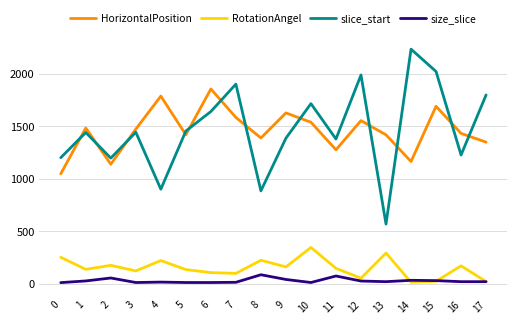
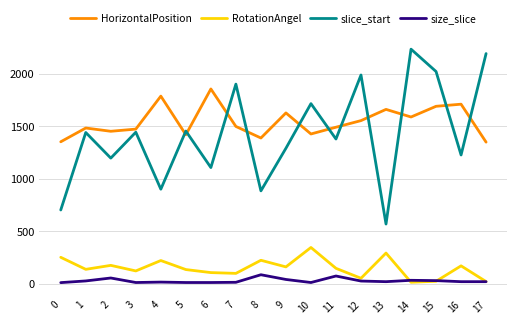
  {
    "HorizontalPosition": {
-     "0": 1050,
+     "0": 1350,
      "1": 1480,
-     "2": 1140,
+     "2": 1450,
      "3": 1470,
      "4": 1790,
      "5": 1420,
      "6": 1850,
-     "7": 1580,
+     "7": 1500,
      "8": 1390,
      "9": 1630,
-     "10": 1540,
-     "11": 1280,
+     "10": 1430,
+     "11": 1490,
      "12": 1550,
-     "13": 1420,
-     "14": 1160,
+     "13": 1660,
+     "14": 1590,
      "15": 1690,
-     "16": 1430,
+     "16": 1710,
      "17": 1350
    },
    "RotationAngel": {
      "0": 250,
      "1": 140,
      "2": 170,
      "3": 120,
      "4": 220,
      "5": 130,
      "6": 110,
      "7": 100,
      "8": 220,
      "9": 160,
      "10": 340,
      "11": 150,
      "12": 50,
      "13": 290,
      "16": 170
    },
    "slice_start": {
-     "0": 1200,
+     "0": 700,
      "1": 1440,
      "2": 1200,
      "3": 1440,
      "4": 900,
      "5": 1450,
-     "6": 1640,
+     "6": 1110,
      "7": 1900,
      "8": 880,
-     "9": 1390,
+     "9": 1290,
      "10": 1720,
      "11": 1380,
      "12": 1990,
      "13": 570,
      "14": 2230,
      "15": 2020,
      "16": 1230,
-     "17": 1800
+     "17": 2190
    },
    "size_slice": {
      "0": 10,
      "1": 30,
      "2": 50,
      "3": 10,
      "4": 20,
      "5": 10,
      "6": 10,
      "7": 10,
      "8": 90,
      "9": 40,
      "10": 10,
      "11": 70,
      "12": 30,
      "13": 20,
      "16": 20
    }
  }
